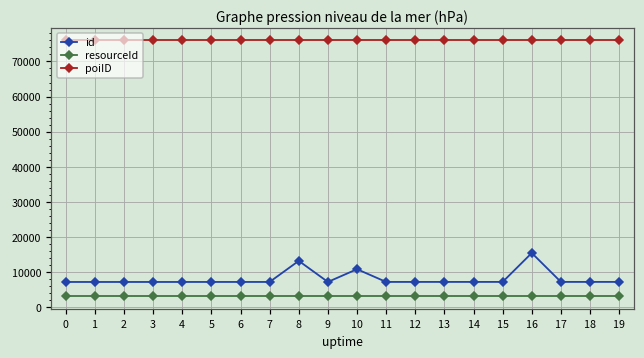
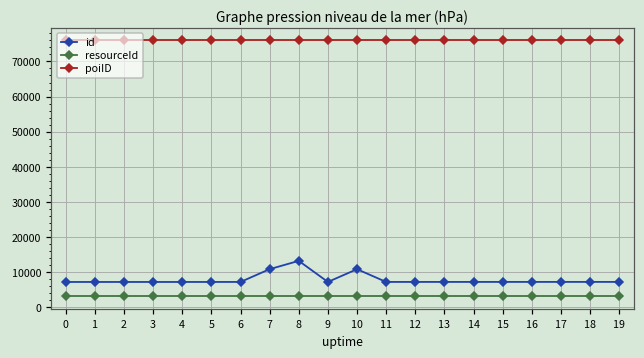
  {
    "id": {
      "0": 7000,
      "1": 7000,
      "2": 7000,
      "3": 7000,
      "4": 7000,
      "5": 7000,
      "6": 7000,
-     "7": 7000,
+     "7": 11000,
      "8": 13000,
      "9": 7000,
      "10": 11000,
      "11": 7000,
      "12": 7000,
      "13": 7000,
      "14": 7000,
      "15": 7000,
-     "16": 15000,
+     "16": 7000,
      "17": 7000,
      "18": 7000,
      "19": 7000
    },
    "resourceId": {
      "0": 3000,
      "1": 3000,
      "2": 3000,
      "3": 3000,
      "4": 3000,
      "5": 3000,
      "6": 3000,
      "7": 3000,
      "8": 3000,
      "9": 3000,
      "10": 3000,
      "11": 3000,
      "12": 3000,
      "13": 3000,
      "14": 3000,
      "15": 3000,
      "16": 3000,
      "17": 3000,
      "18": 3000,
      "19": 3000
    },
    "poiID": {
      "3": 76000,
      "4": 76000,
      "5": 76000,
      "6": 76000,
      "7": 76000,
      "8": 76000,
      "9": 76000,
      "10": 76000,
      "11": 76000,
      "12": 76000,
      "13": 76000,
      "14": 76000,
      "15": 76000,
      "16": 76000,
      "17": 76000,
      "18": 76000,
      "19": 76000
    }
  }
